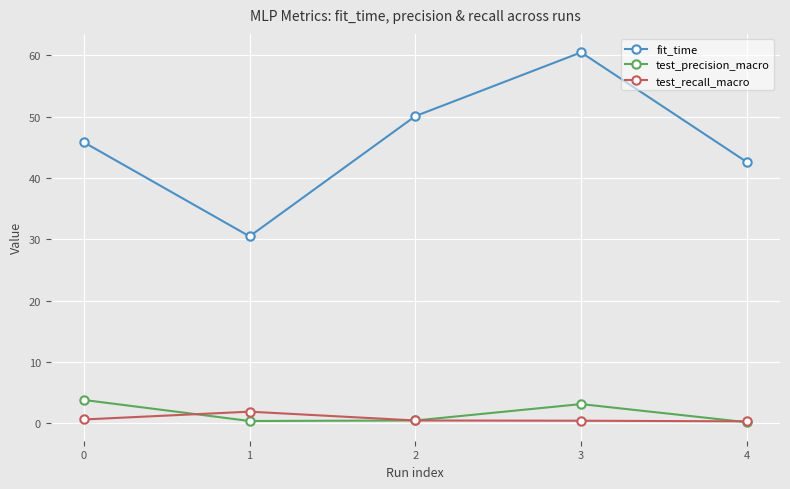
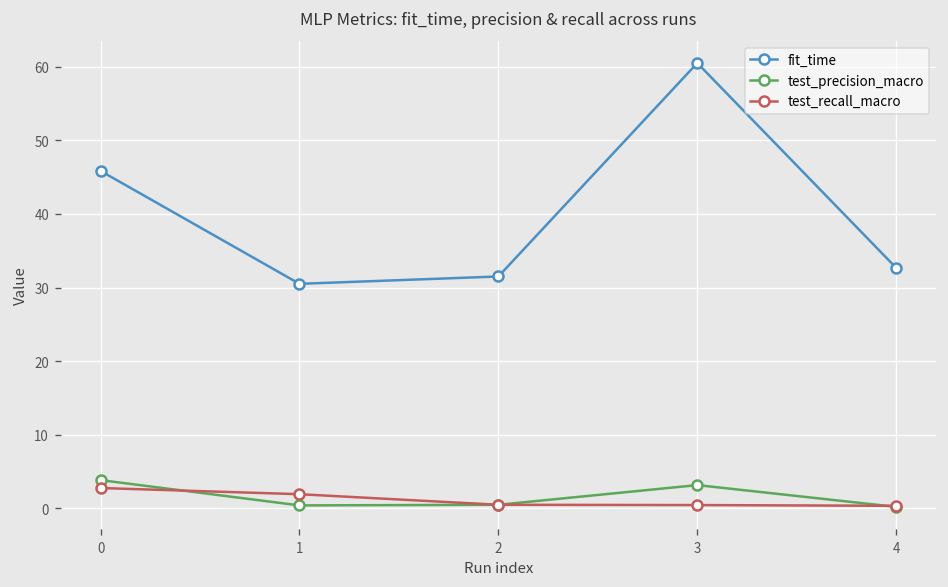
  {
    "fit_time": {
      "0": 46,
      "1": 31,
-     "2": 50,
+     "2": 32,
      "3": 61,
-     "4": 43
+     "4": 33
    },
    "test_precision_macro": {
      "0": 4,
      "1": 0,
      "3": 3
    },
    "test_recall_macro": {
-     "0": 1,
+     "0": 3,
      "1": 2,
      "3": 0
    }
  }
